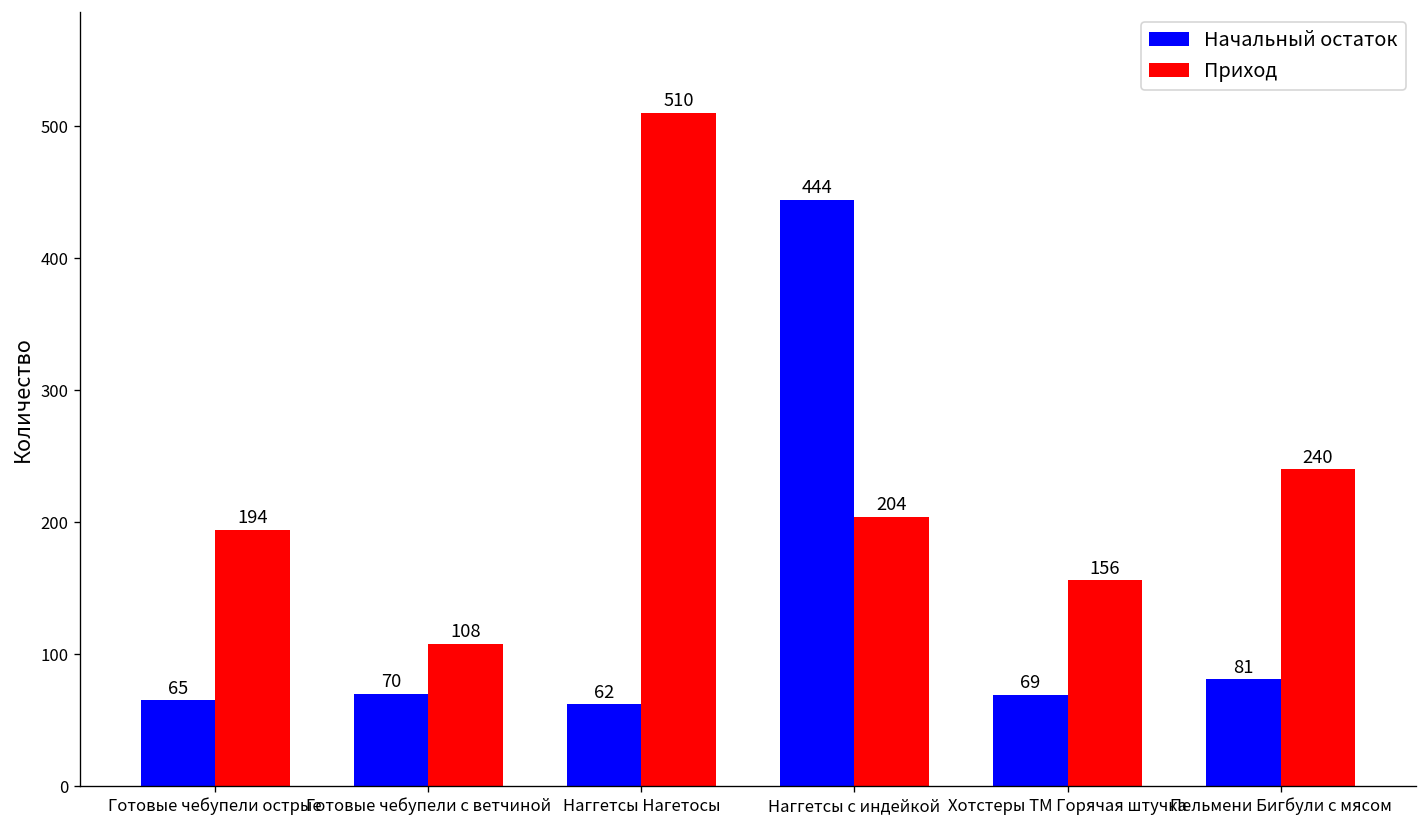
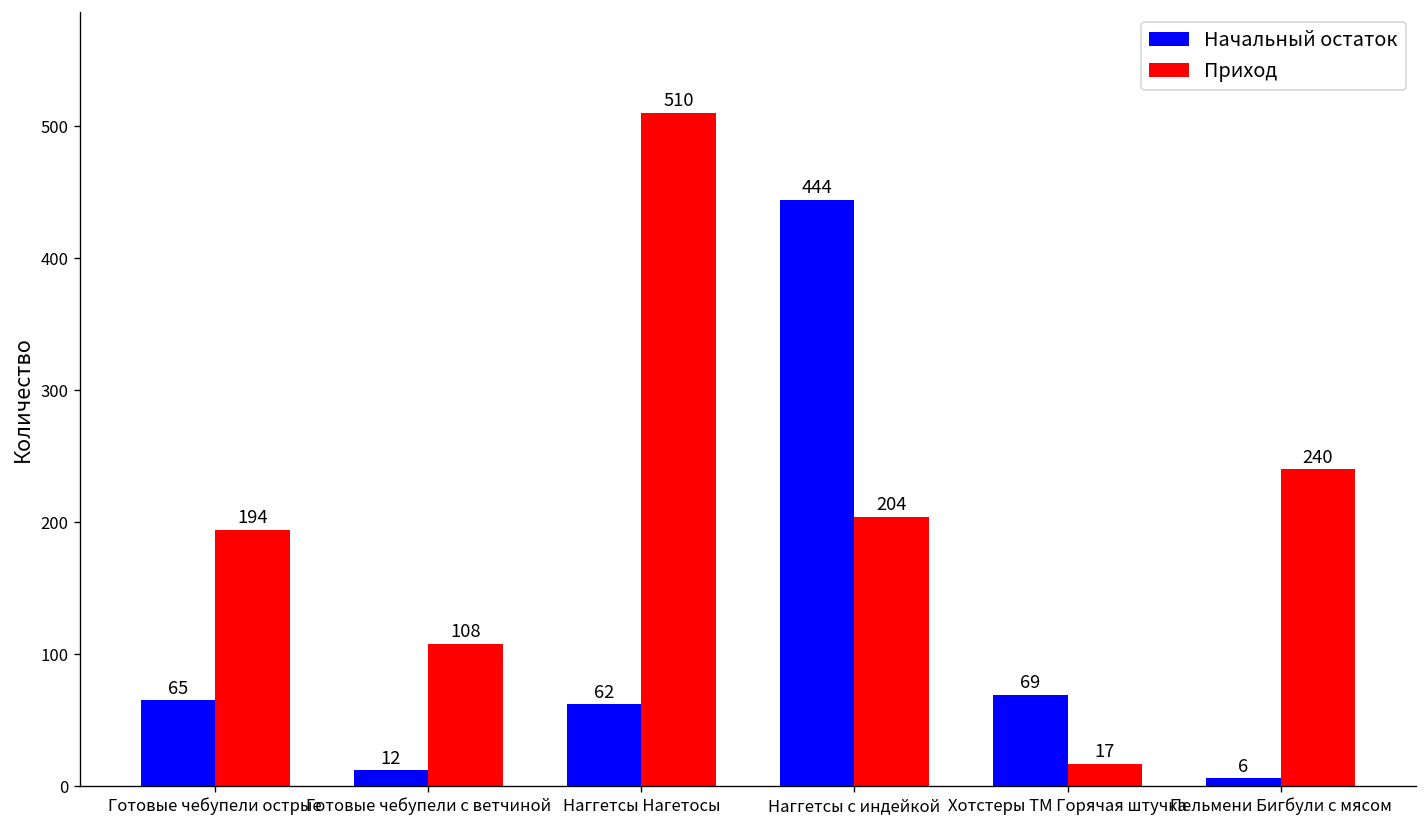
  {
    "Начальный остаток": {
      "Готовые чебупели острые": 65,
-     "Готовые чебупели с ветчиной": 70,
+     "Готовые чебупели с ветчиной": 12,
      "Наггетсы Нагетосы": 62,
      "Наггетсы с индейкой": 444,
      "Хотстеры ТМ Горячая штучка": 69,
-     "Пельмени Бигбули с мясом": 81
+     "Пельмени Бигбули с мясом": 6
    },
    "Приход": {
      "Готовые чебупели острые": 194,
      "Готовые чебупели с ветчиной": 108,
      "Наггетсы Нагетосы": 510,
      "Наггетсы с индейкой": 204,
-     "Хотстеры ТМ Горячая штучка": 156,
+     "Хотстеры ТМ Горячая штучка": 17,
      "Пельмени Бигбули с мясом": 240
    }
  }
